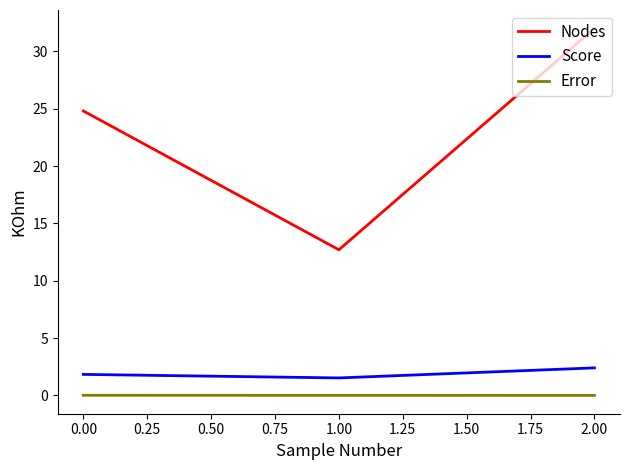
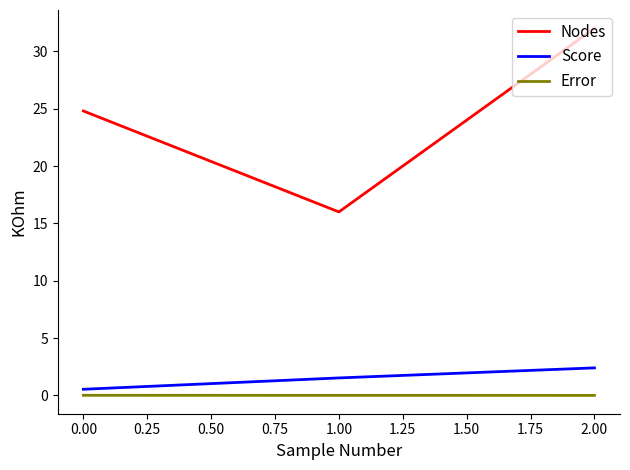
  {
    "Nodes": {
      "0.00": 24.8,
-     "1.00": 12.7
+     "1.00": 16.0
    },
    "Score": {
-     "0.00": 1.8,
+     "0.00": 0.5,
      "1.00": 1.5,
      "2.00": 2.4
    },
    "Error": {
      "0.00": 0.0,
      "1.00": 0.0,
      "2.00": 0.0
    }
  }
